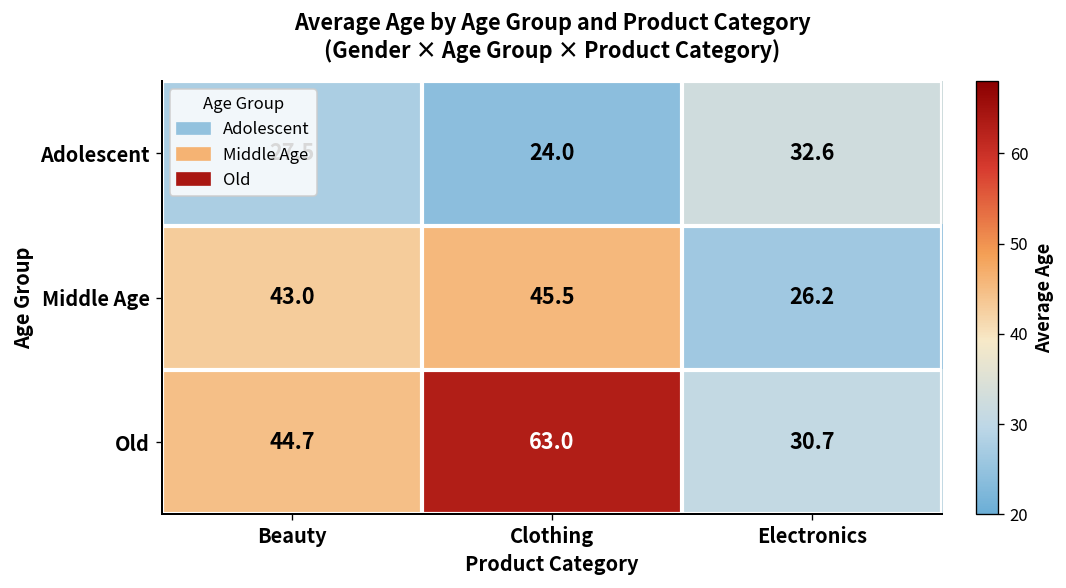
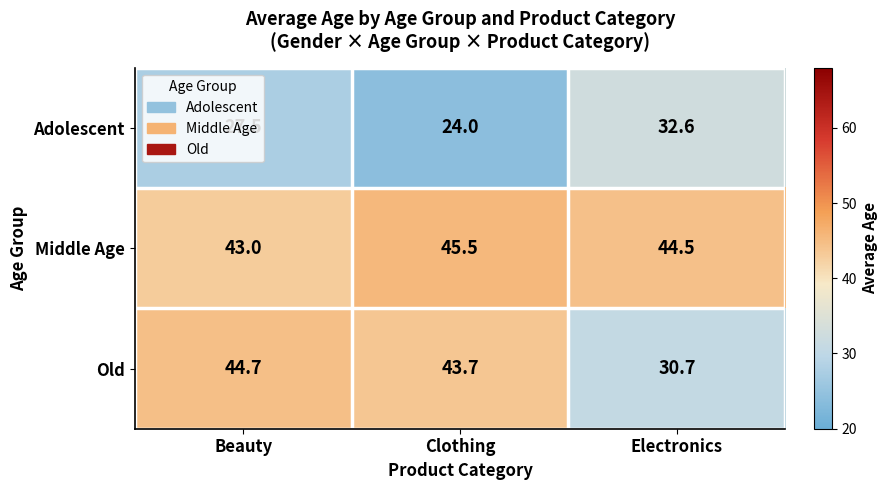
  {
    "Adolescent": {
      "Clothing": 24.0,
      "Electronics": 32.6
    },
    "Middle Age": {
      "Beauty": 43.0,
      "Clothing": 45.5,
-     "Electronics": 26.2
+     "Electronics": 44.5
    },
    "Old": {
      "Beauty": 44.7,
-     "Clothing": 63.0,
+     "Clothing": 43.7,
      "Electronics": 30.7
    }
  }
